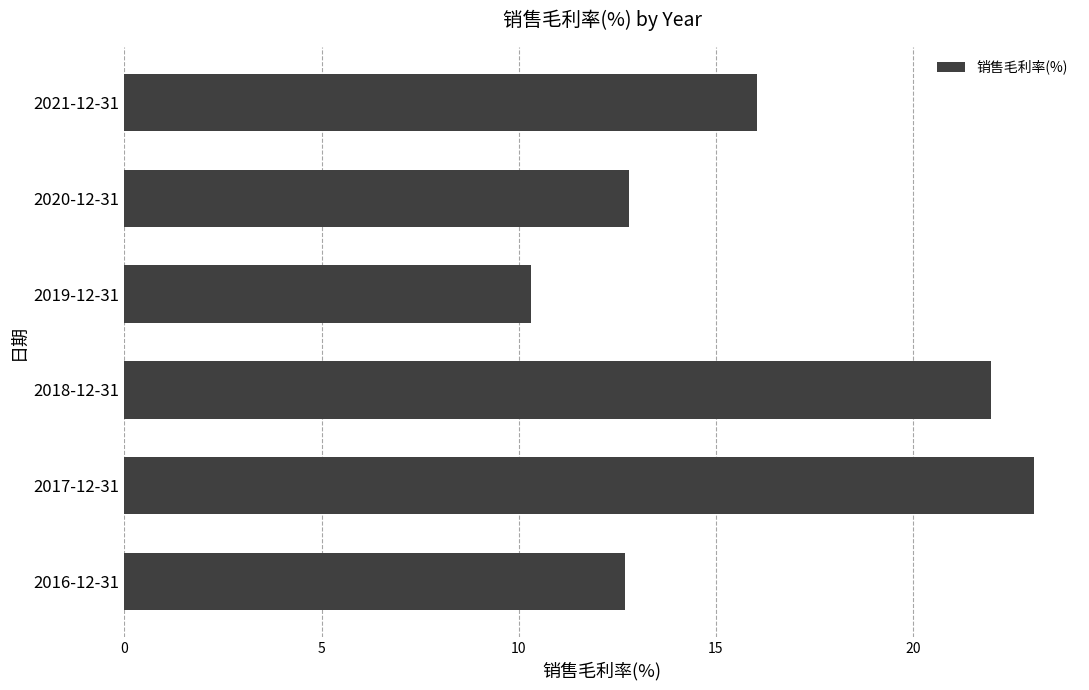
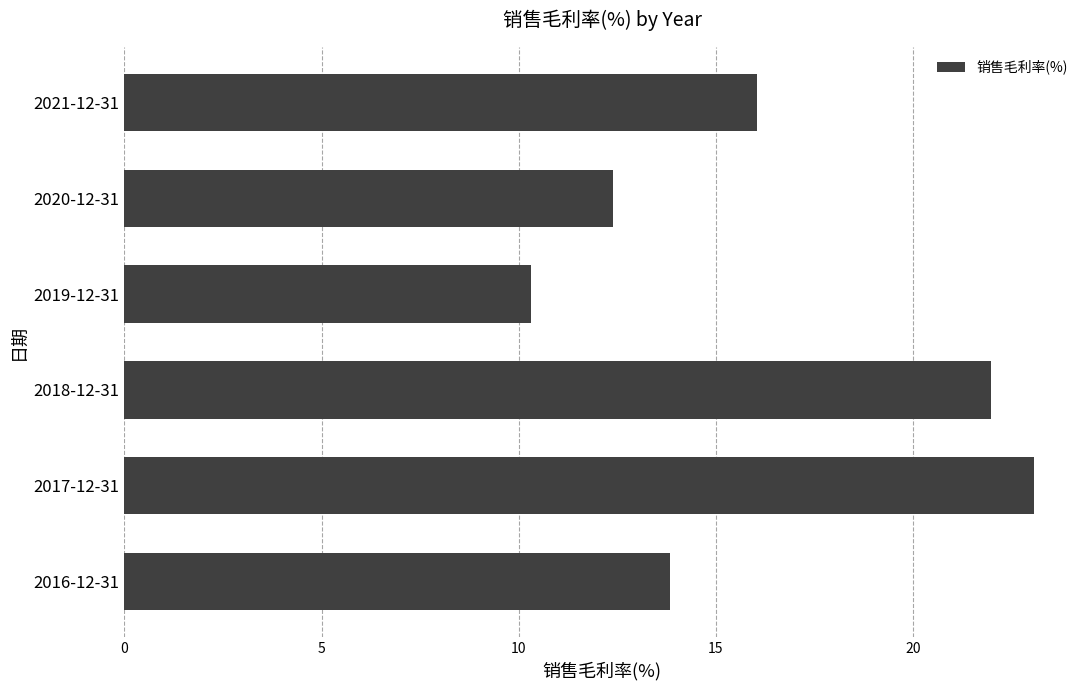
  {
    "2021-12-31": 16.0,
-   "2020-12-31": 12.8,
+   "2020-12-31": 12.4,
    "2019-12-31": 10.3,
    "2018-12-31": 22.0,
    "2017-12-31": 23.1,
-   "2016-12-31": 12.7
+   "2016-12-31": 13.8
  }
